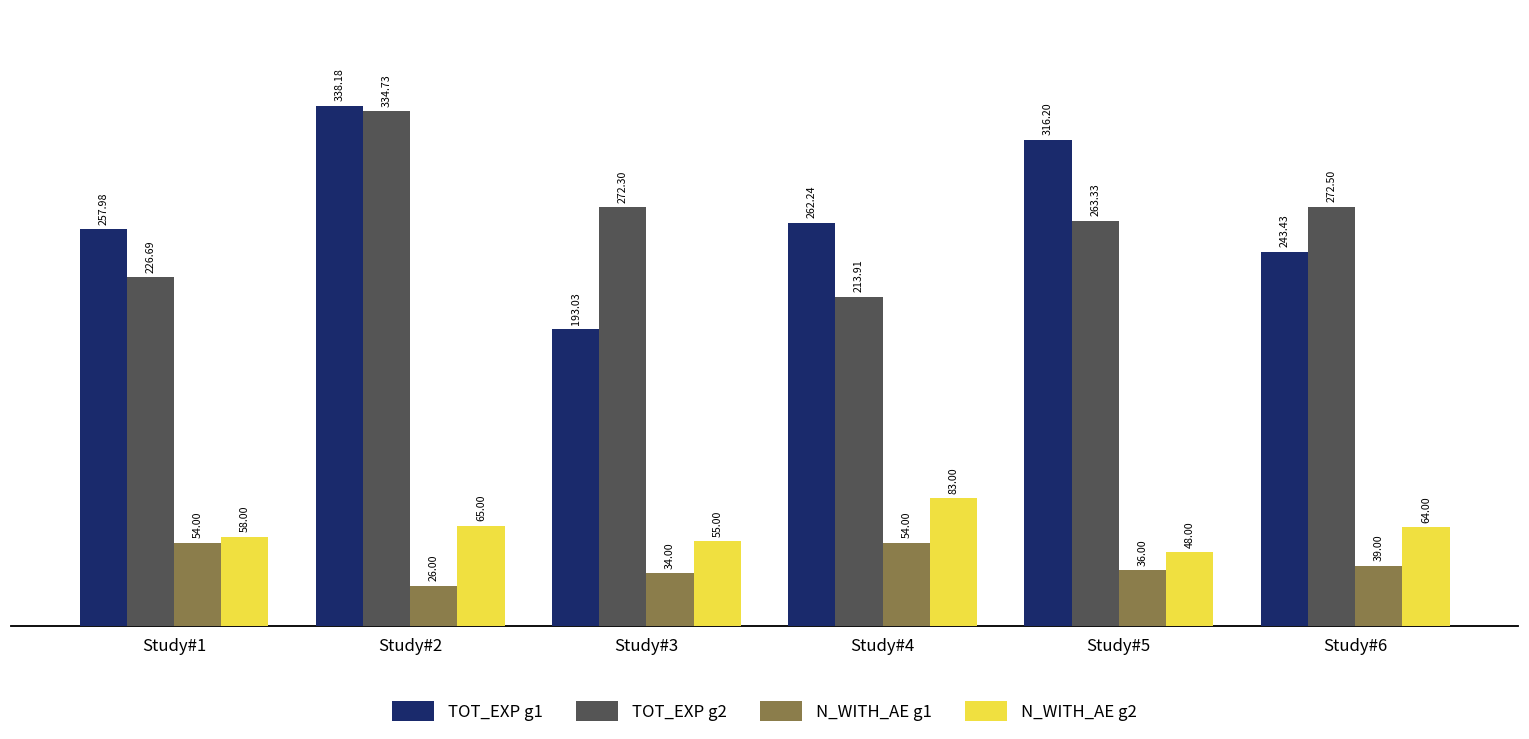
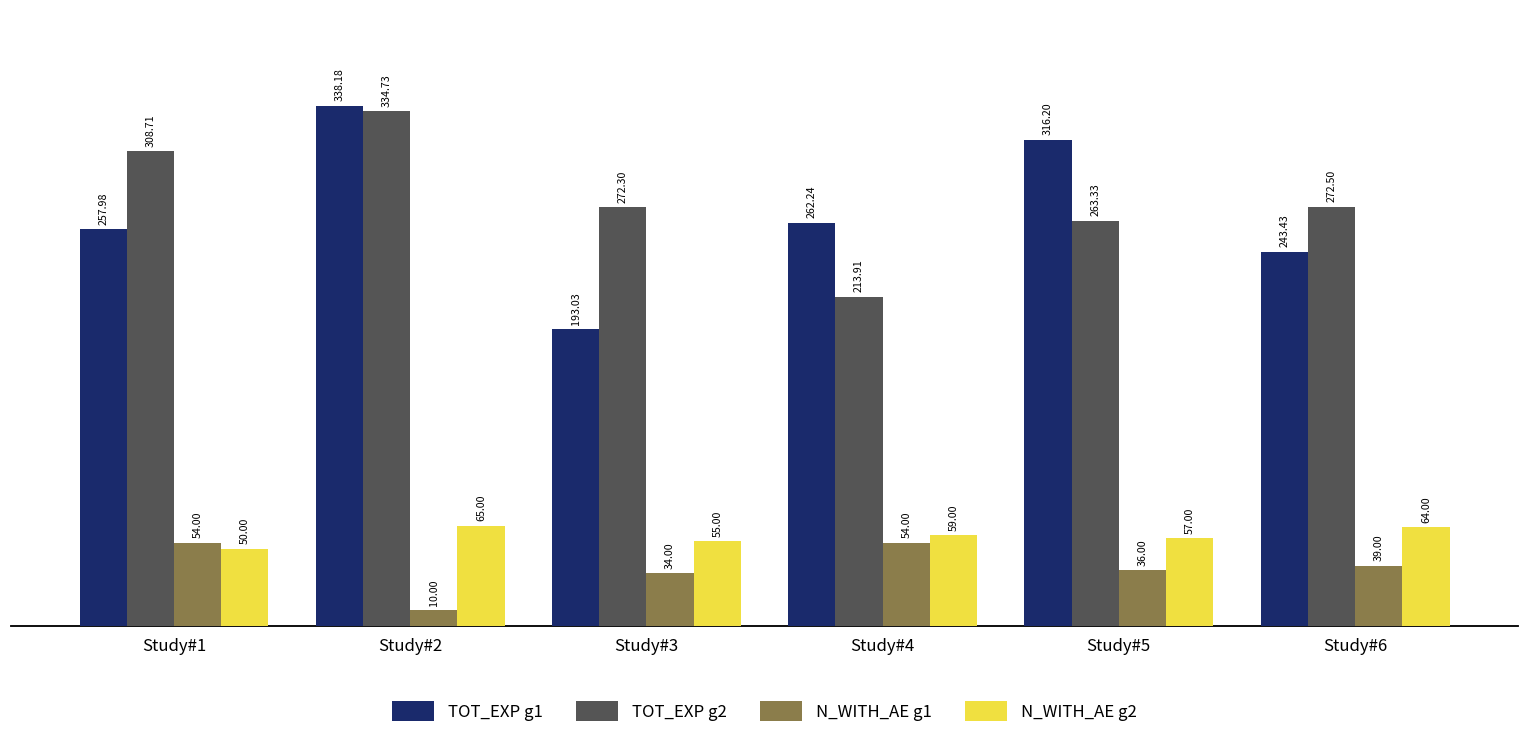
  {
    "TOT_EXP g1": {
      "Study#1": 257.98,
      "Study#2": 338.18,
      "Study#3": 193.03,
      "Study#4": 262.24,
      "Study#5": 316.20,
      "Study#6": 243.43
    },
    "TOT_EXP g2": {
-     "Study#1": 226.69,
+     "Study#1": 308.71,
      "Study#2": 334.73,
      "Study#3": 272.30,
      "Study#4": 213.91,
      "Study#5": 263.33,
      "Study#6": 272.50
    },
    "N_WITH_AE g1": {
      "Study#1": 54.00,
-     "Study#2": 26.00,
+     "Study#2": 10.00,
      "Study#3": 34.00,
      "Study#4": 54.00,
      "Study#5": 36.00,
      "Study#6": 39.00
    },
    "N_WITH_AE g2": {
-     "Study#1": 58.00,
+     "Study#1": 50.00,
      "Study#2": 65.00,
      "Study#3": 55.00,
-     "Study#4": 83.00,
-     "Study#5": 48.00,
+     "Study#4": 59.00,
+     "Study#5": 57.00,
      "Study#6": 64.00
    }
  }
